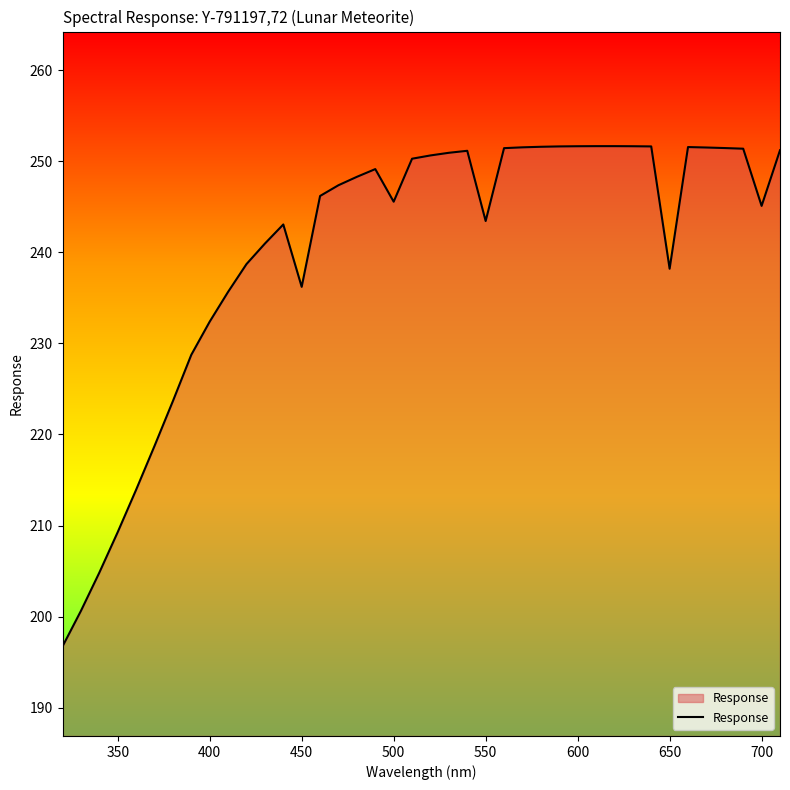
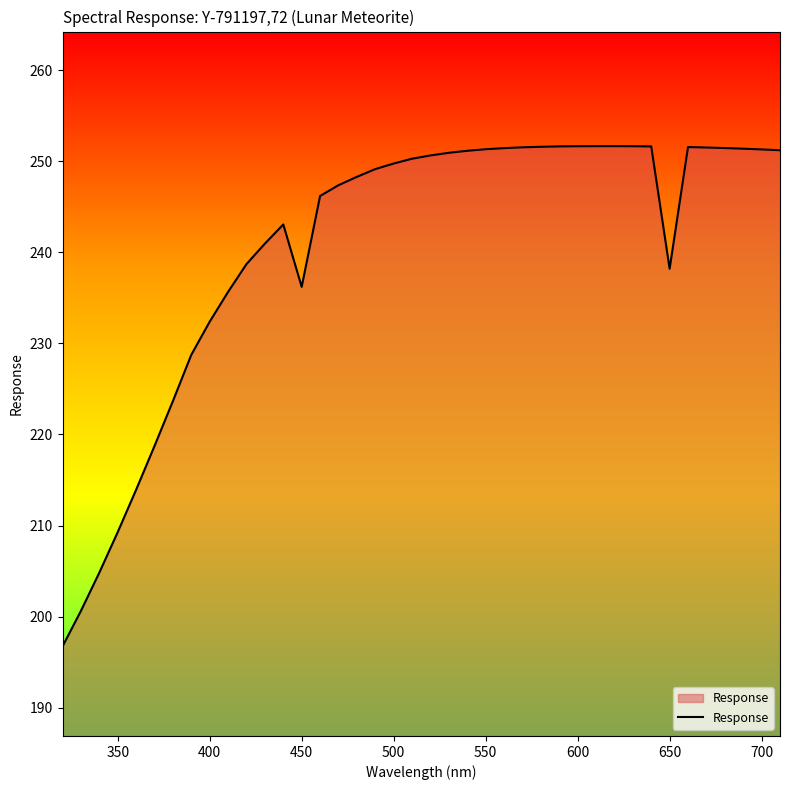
  {
    "350": 209,
    "400": 232,
    "450": 236,
-   "500": 246,
-   "550": 243,
+   "500": 250,
+   "550": 251,
    "600": 252,
    "650": 238,
-   "700": 245
+   "700": 251
  }
